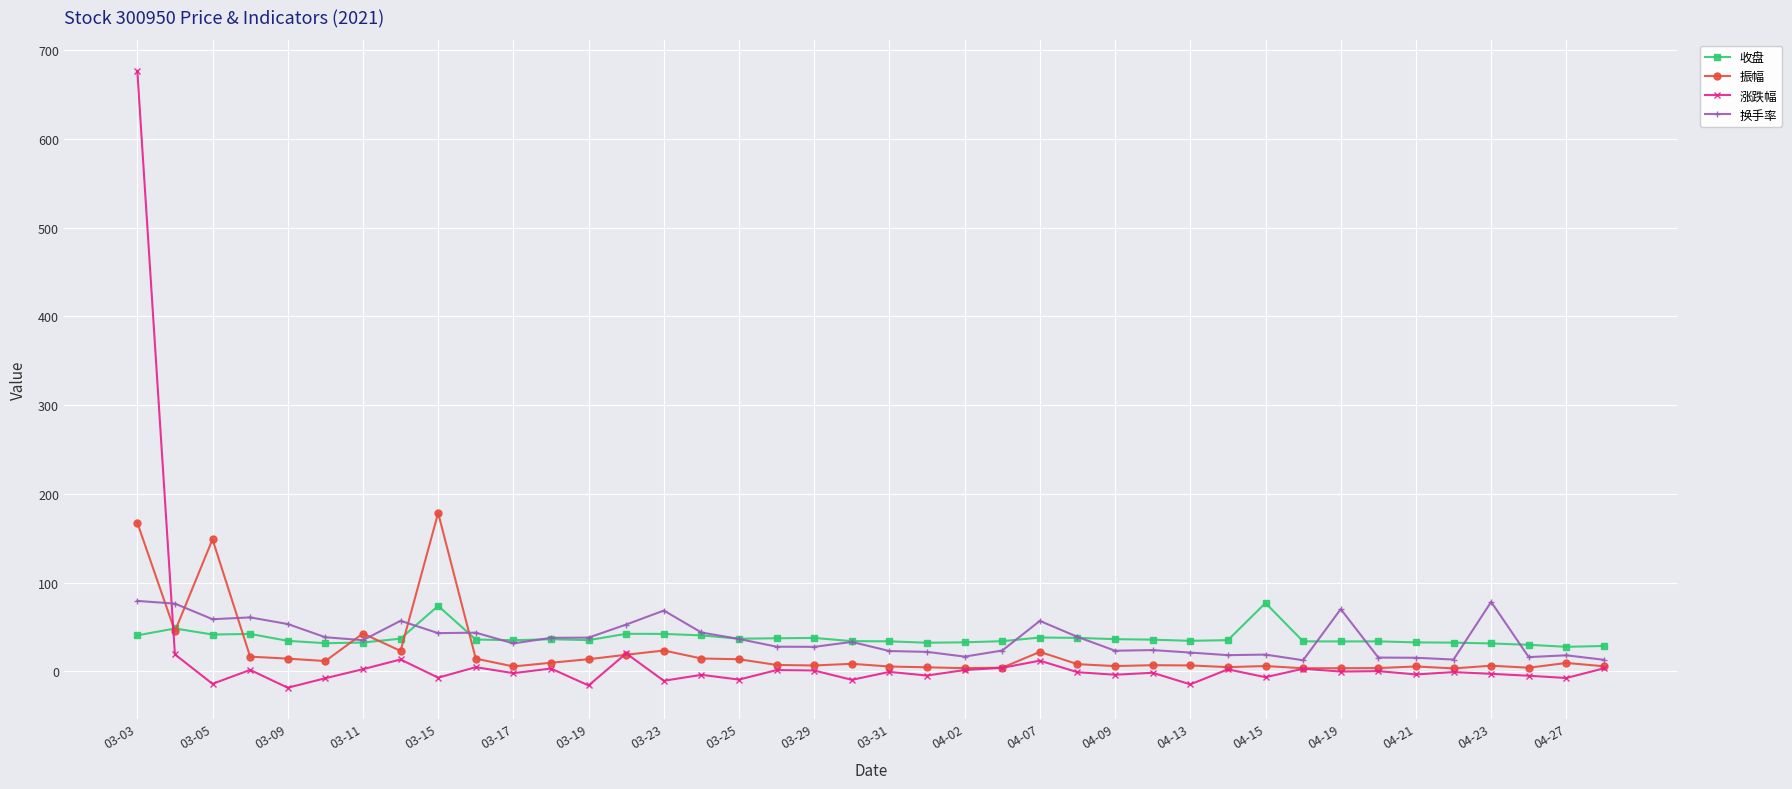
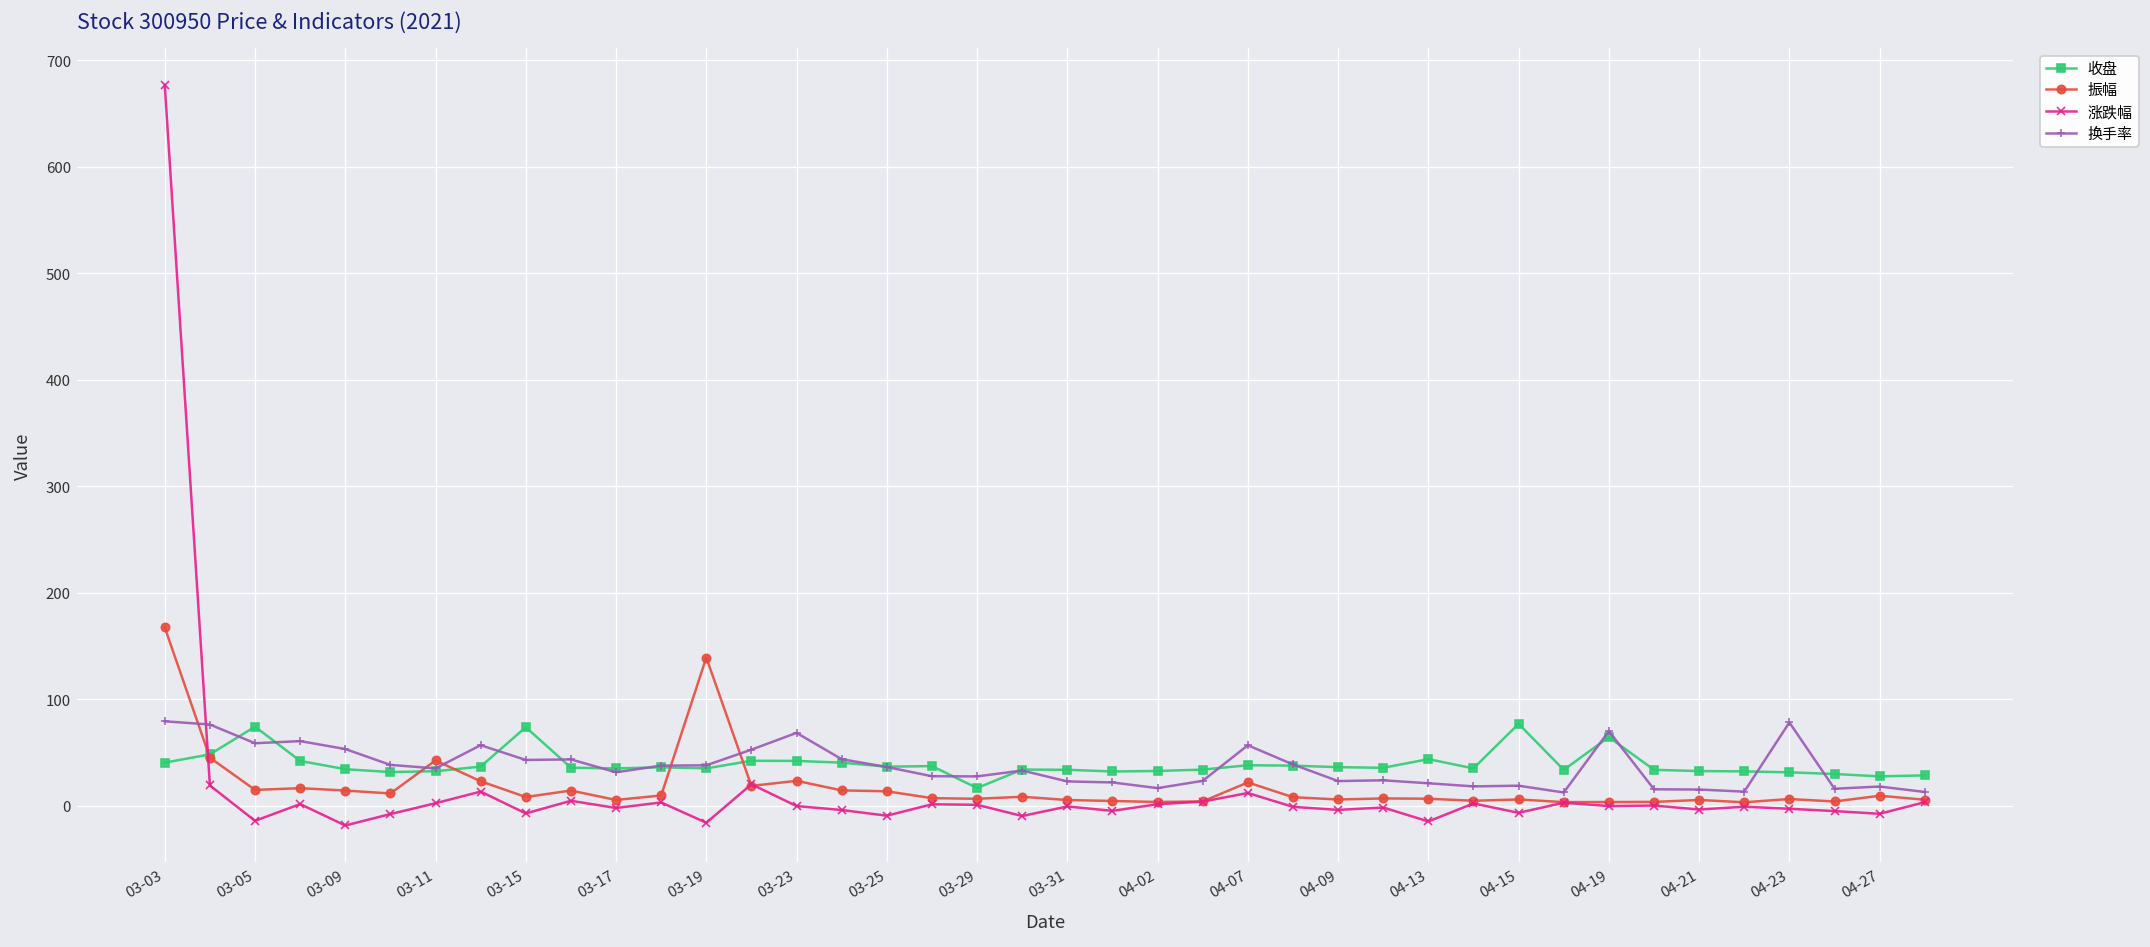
  {
    "收盘": {
      "03-03": 40,
-     "03-05": 40,
+     "03-05": 70,
      "03-09": 30,
      "03-15": 70,
      "03-17": 40,
      "03-23": 40,
-     "03-29": 40,
+     "03-29": 20,
      "03-31": 30,
      "04-02": 30,
      "04-07": 40,
      "04-09": 40,
-     "04-13": 30,
+     "04-13": 40,
      "04-15": 80,
-     "04-19": 30,
+     "04-19": 60,
      "04-21": 30,
      "04-23": 30,
      "04-27": 30
    },
    "振幅": {
      "03-03": 170,
-     "03-05": 150,
+     "03-05": 10,
      "03-09": 10,
      "03-11": 40,
-     "03-15": 180,
+     "03-15": 10,
      "03-17": 10,
-     "03-19": 10,
+     "03-19": 140,
      "03-23": 20,
      "03-25": 10,
      "03-29": 10,
      "03-31": 10,
      "04-07": 20,
      "04-09": 10,
      "04-13": 10,
      "04-15": 10,
      "04-19": 0,
      "04-21": 10,
      "04-23": 10,
      "04-27": 10
    },
    "涨跌幅": {
      "03-03": 680,
      "03-05": -10,
      "03-09": -20,
      "03-11": 0,
      "03-15": -10,
      "03-17": 0,
      "03-19": -20,
-     "03-23": -10,
+     "03-23": 0,
      "03-25": -10,
      "03-29": 0,
      "03-31": 0,
      "04-07": 10,
      "04-09": 0,
      "04-13": -10,
      "04-15": -10,
      "04-19": 0,
      "04-21": 0,
      "04-23": 0,
      "04-27": -10
    },
    "换手率": {
      "03-03": 80,
      "03-05": 60,
      "03-09": 50,
      "03-15": 40,
      "03-17": 30,
      "03-23": 70,
      "03-29": 30,
      "03-31": 20,
      "04-02": 20,
      "04-07": 60,
      "04-09": 20,
      "04-13": 20,
      "04-15": 20,
      "04-19": 70,
      "04-21": 20,
      "04-23": 80,
      "04-27": 20
    }
  }
